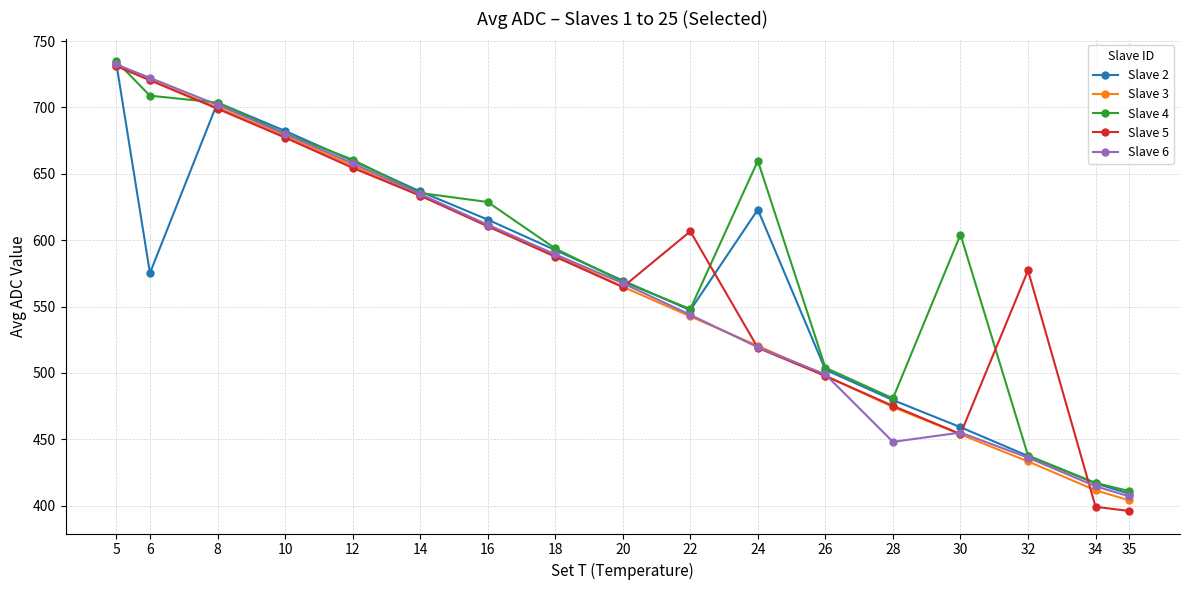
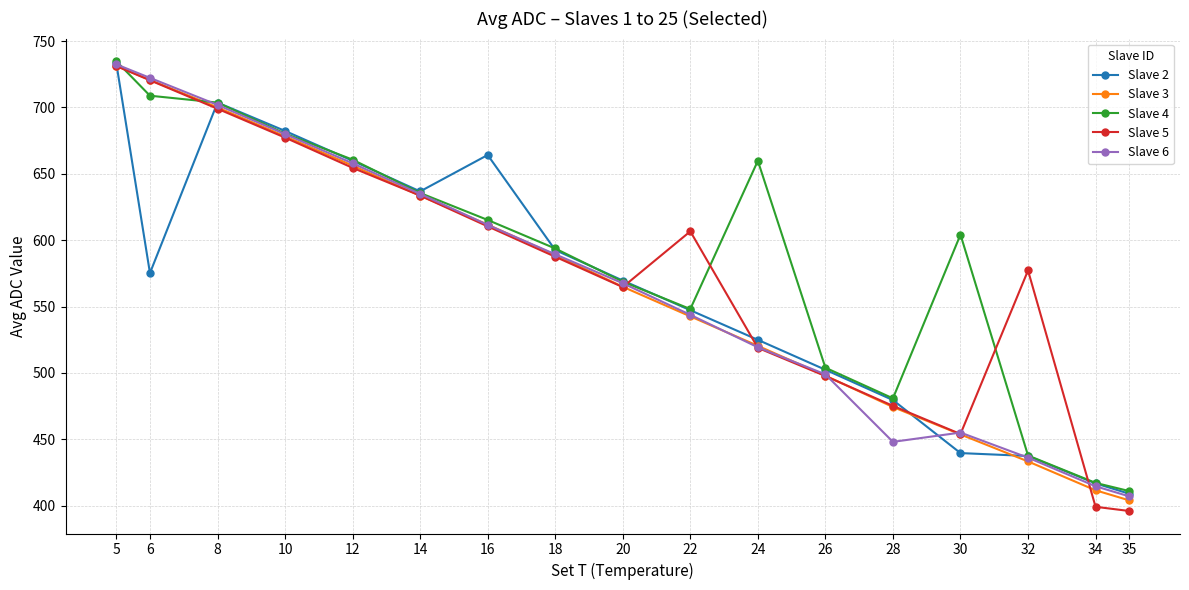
  {
    "Slave 2": {
      "6": 575,
      "10": 682,
-     "16": 615,
-     "24": 623,
-     "30": 459,
+     "16": 664,
+     "24": 525,
+     "30": 440,
      "35": 409
    },
    "Slave 3": {
      "32": 433,
      "34": 412,
      "35": 404
    },
    "Slave 4": {
      "6": 709,
-     "16": 629,
+     "16": 615,
      "24": 660,
      "30": 604,
      "35": 411
    },
    "Slave 5": {
      "22": 607,
      "32": 577,
      "34": 399,
      "35": 396
    },
    "Slave 6": {
      "28": 448,
      "34": 415,
      "35": 407
    }
  }
